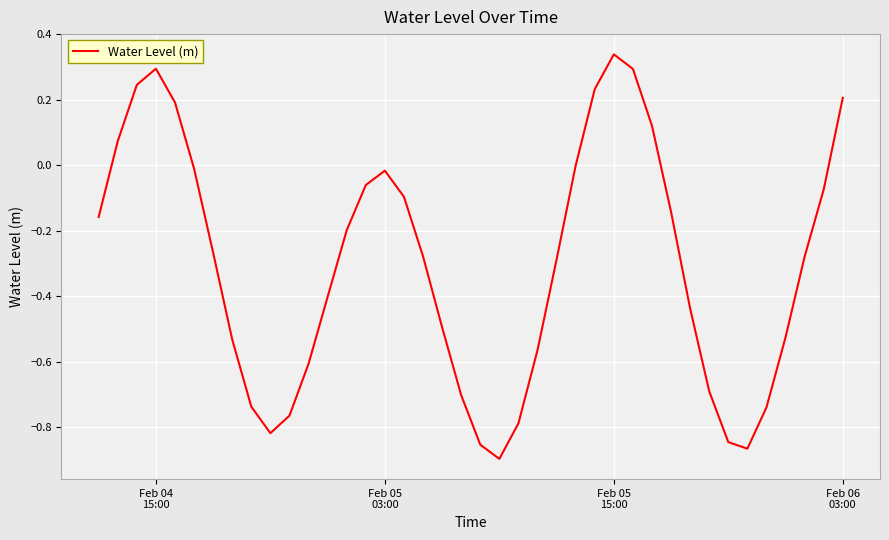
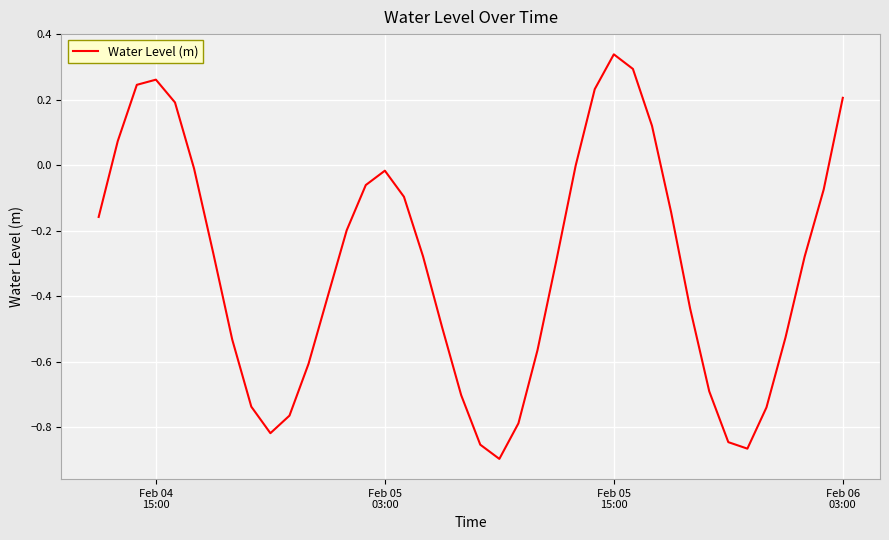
  {
-   "Feb 04 15:00": 0.30,
+   "Feb 04 15:00": 0.26,
    "Feb 05 03:00": -0.02,
    "Feb 05 15:00": 0.34,
    "Feb 06 03:00": 0.21
  }
